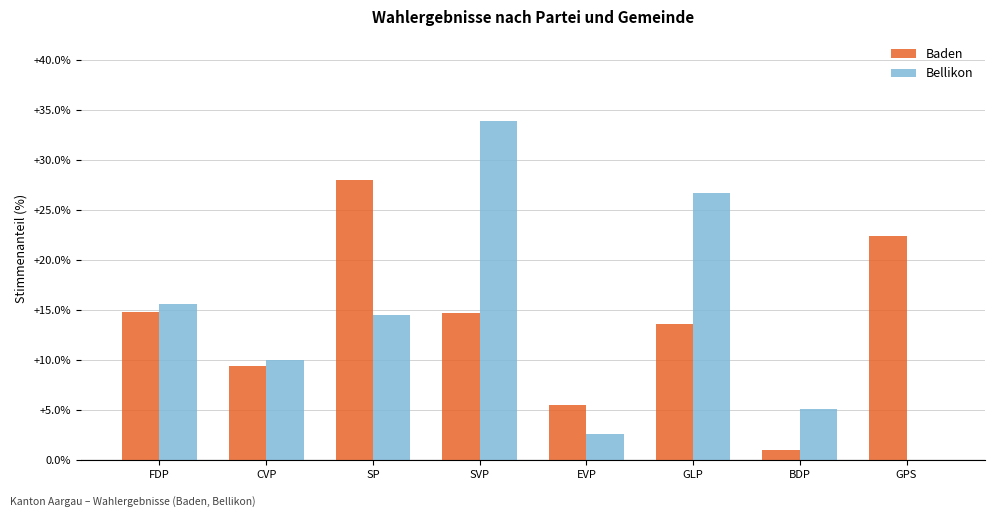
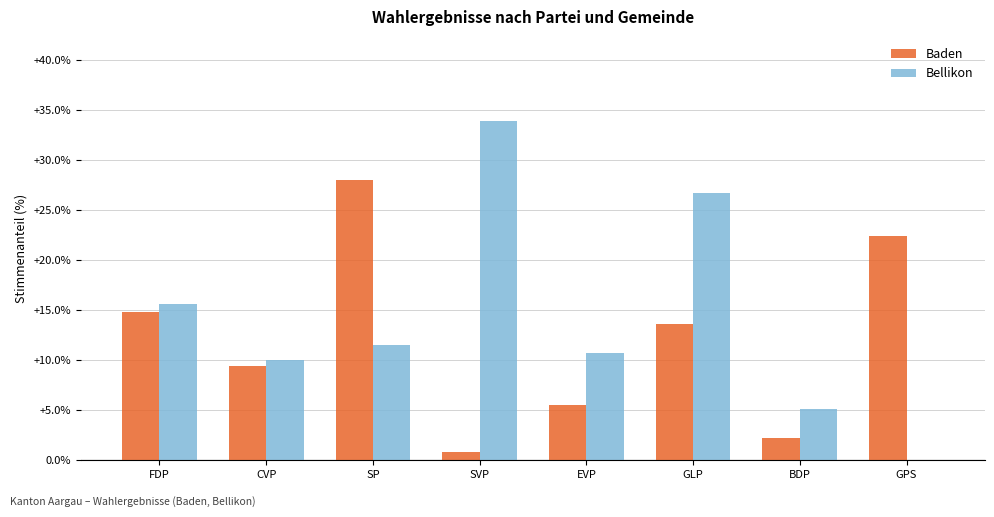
  {
    "Baden": {
      "FDP": "+14.8%",
      "CVP": "+9.4%",
      "SP": "+28.0%",
-     "SVP": "+14.7%",
+     "SVP": "+0.8%",
      "EVP": "+5.5%",
      "GLP": "+13.6%",
-     "BDP": "+1.0%",
+     "BDP": "+2.2%",
      "GPS": "+22.4%"
    },
    "Bellikon": {
      "FDP": "+15.6%",
      "CVP": "+10.1%",
-     "SP": "+14.5%",
+     "SP": "+11.5%",
      "SVP": "+33.8%",
-     "EVP": "+2.6%",
+     "EVP": "+10.7%",
      "GLP": "+26.6%",
      "BDP": "+5.1%",
      "GPS": "+0.0%"
    }
  }
